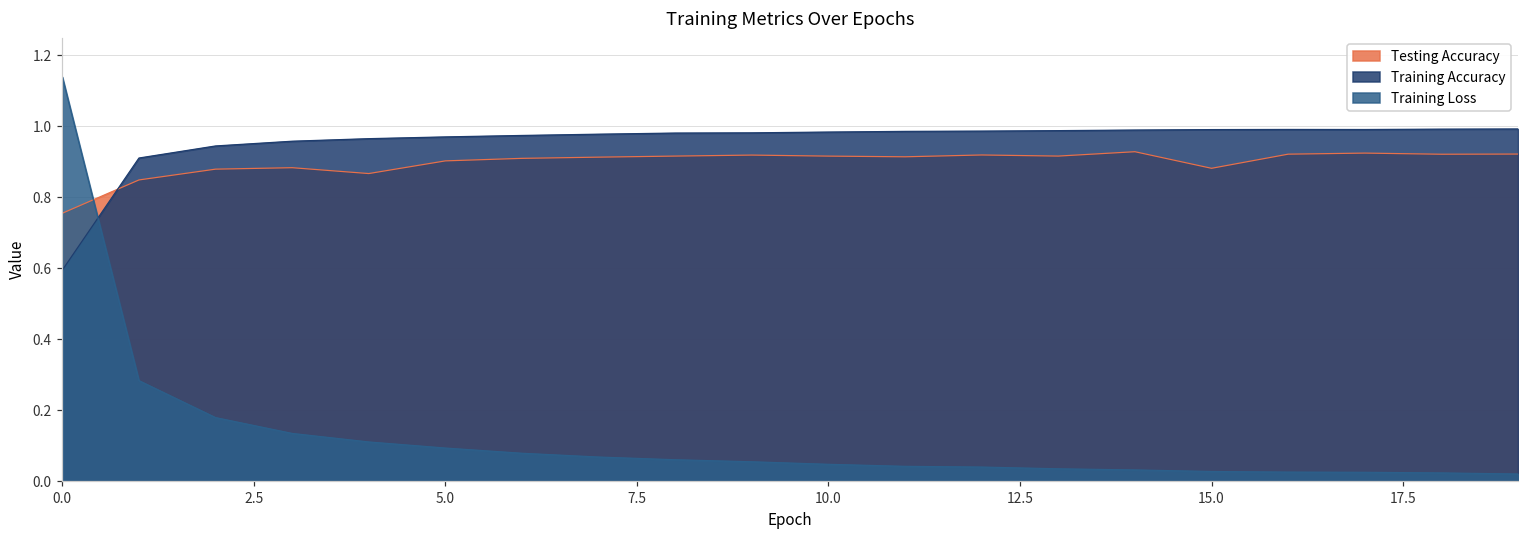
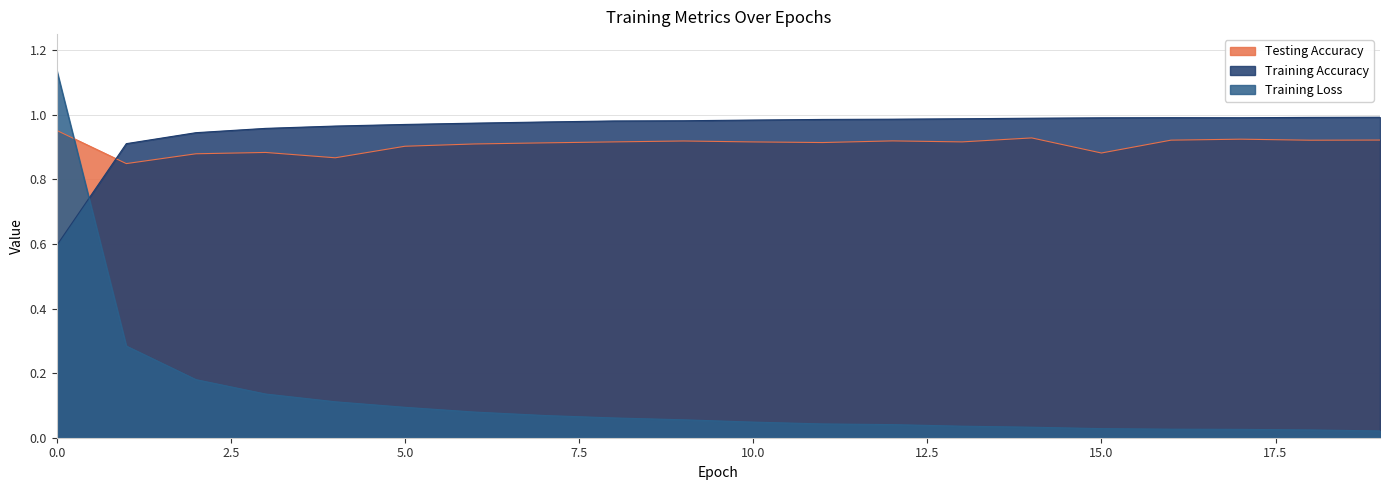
  {
    "Testing Accuracy": {
-     "0.0": 0.76,
+     "0.0": 0.95,
      "5.0": 0.90,
      "10.0": 0.92,
      "15.0": 0.88
    }
  }
